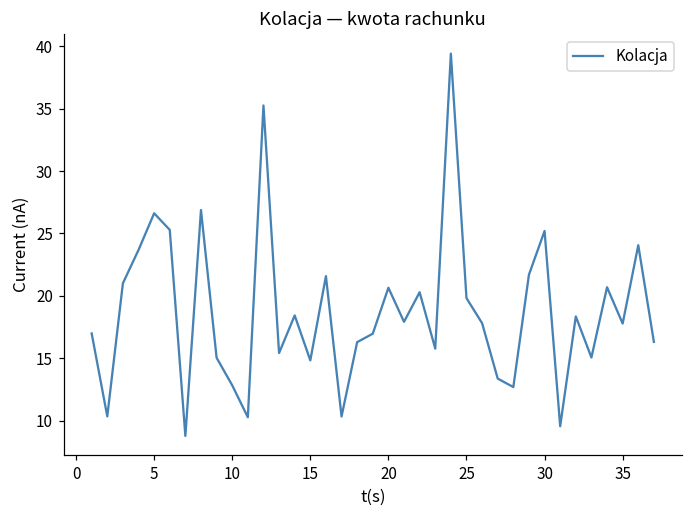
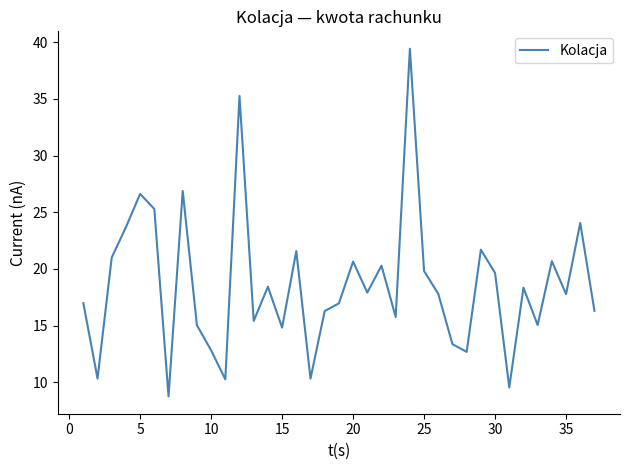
  {
    "5": 26.6,
    "10": 12.8,
    "15": 14.8,
    "20": 20.7,
    "25": 19.8,
-   "30": 25.2,
+   "30": 19.7,
    "35": 17.8
  }
